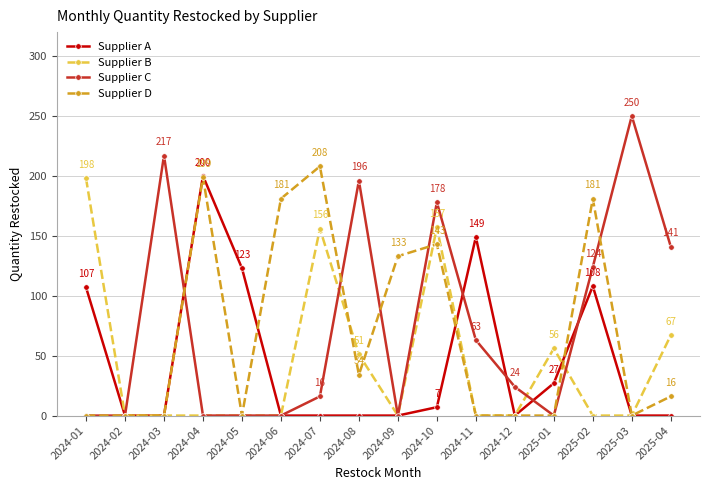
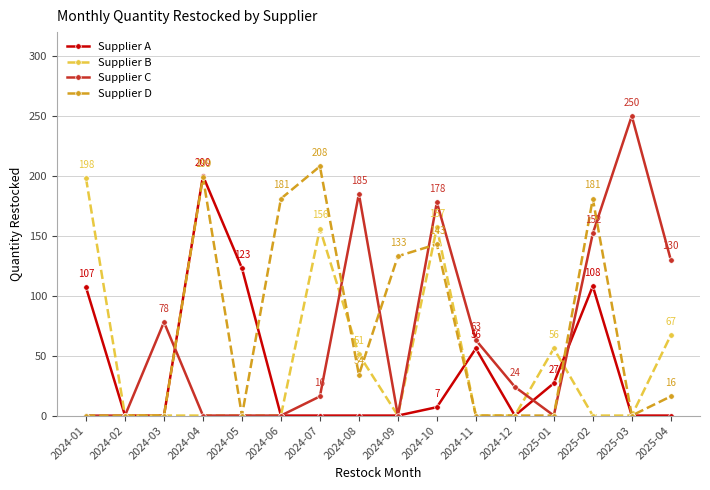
  {
    "Supplier A": {
      "2024-01": 107,
      "2024-05": 123,
      "2024-10": 7,
-     "2024-11": 149,
+     "2024-11": 56,
      "2025-01": 27
    },
    "Supplier C": {
-     "2024-03": 217,
+     "2024-03": 78,
      "2024-07": 16,
-     "2024-08": 196,
+     "2024-08": 185,
      "2024-10": 178,
      "2024-11": 63,
      "2024-12": 24,
-     "2025-02": 124,
+     "2025-02": 152,
      "2025-03": 250,
-     "2025-04": 141
+     "2025-04": 130
    }
  }
